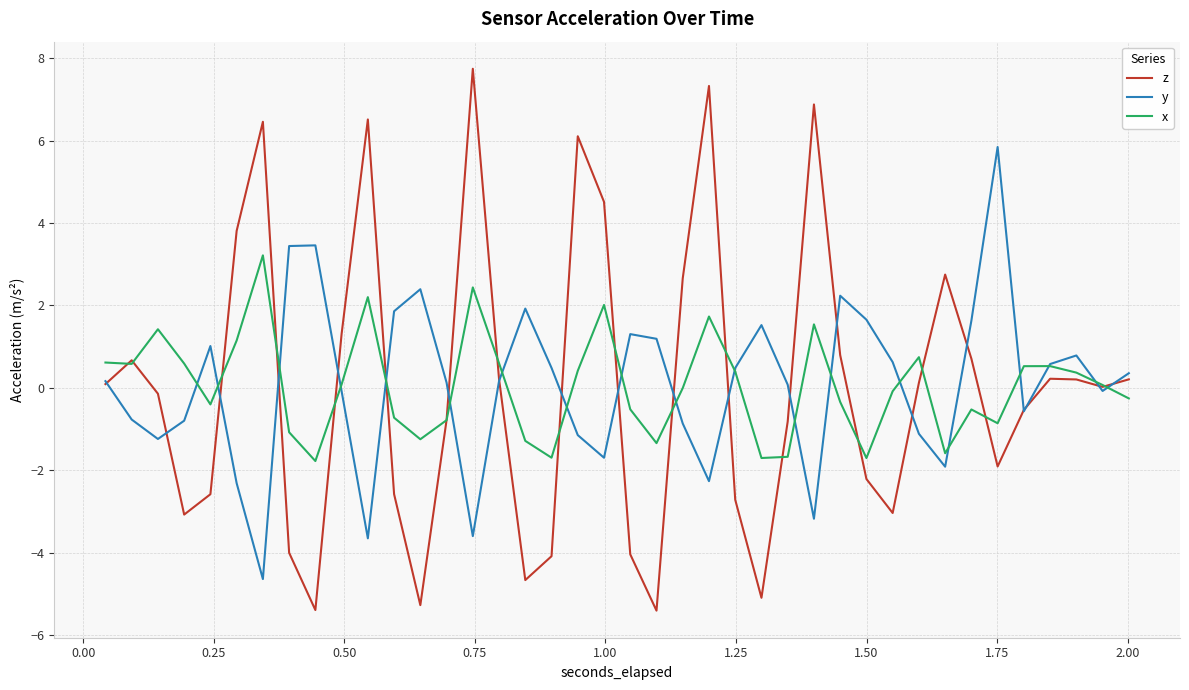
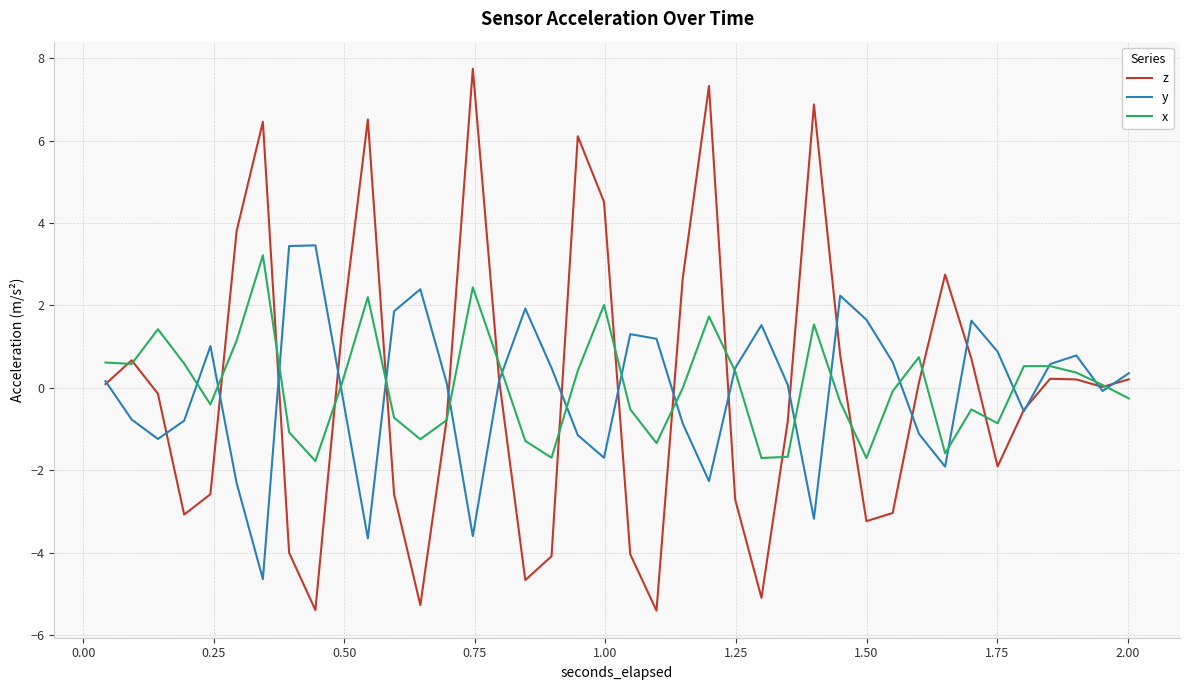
  {
    "z": {
-     "1.50": -2.2,
+     "1.50": -3.2,
      "1.75": -1.9
    },
    "y": {
      "1.50": 1.7,
-     "1.75": 5.8
+     "1.75": 0.9
    },
    "x": {
      "1.50": -1.7,
      "1.75": -0.9
    }
  }
